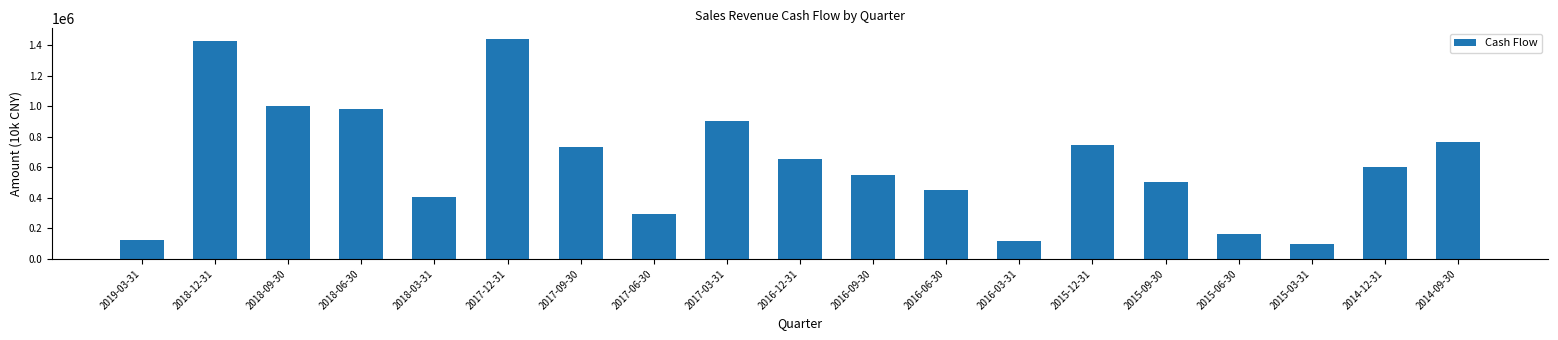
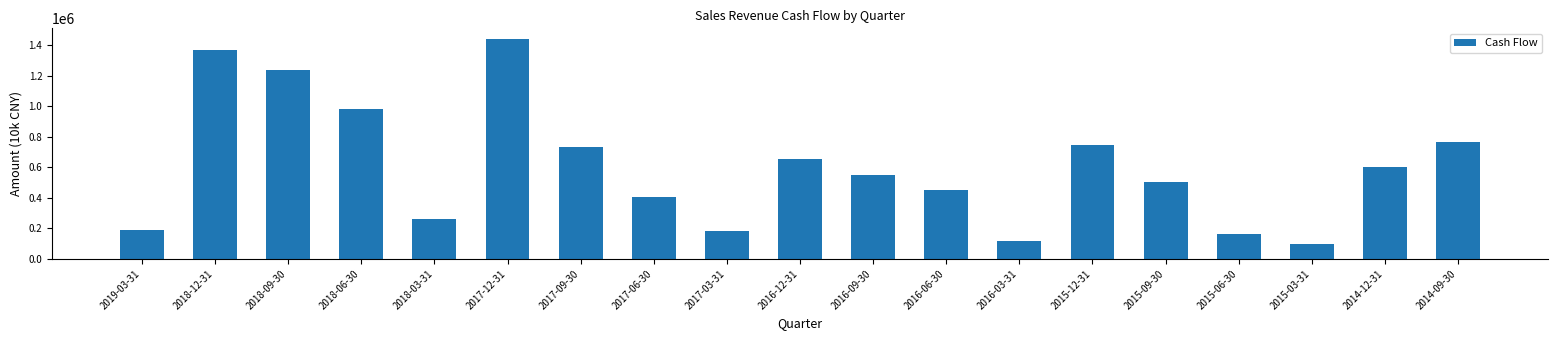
  {
-   "2019-03-31": 120000,
-   "2018-12-31": 1430000,
-   "2018-09-30": 1000000,
+   "2019-03-31": 190000,
+   "2018-12-31": 1370000,
+   "2018-09-30": 1230000,
    "2018-06-30": 980000,
-   "2018-03-31": 400000,
+   "2018-03-31": 260000,
    "2017-12-31": 1440000,
    "2017-09-30": 740000,
-   "2017-06-30": 290000,
-   "2017-03-31": 900000,
+   "2017-06-30": 400000,
+   "2017-03-31": 180000,
    "2016-12-31": 660000,
    "2016-09-30": 550000,
    "2016-06-30": 450000,
    "2016-03-31": 110000,
    "2015-12-31": 740000,
    "2015-09-30": 510000,
    "2015-06-30": 160000,
    "2015-03-31": 100000,
    "2014-12-31": 600000,
    "2014-09-30": 770000
  }
